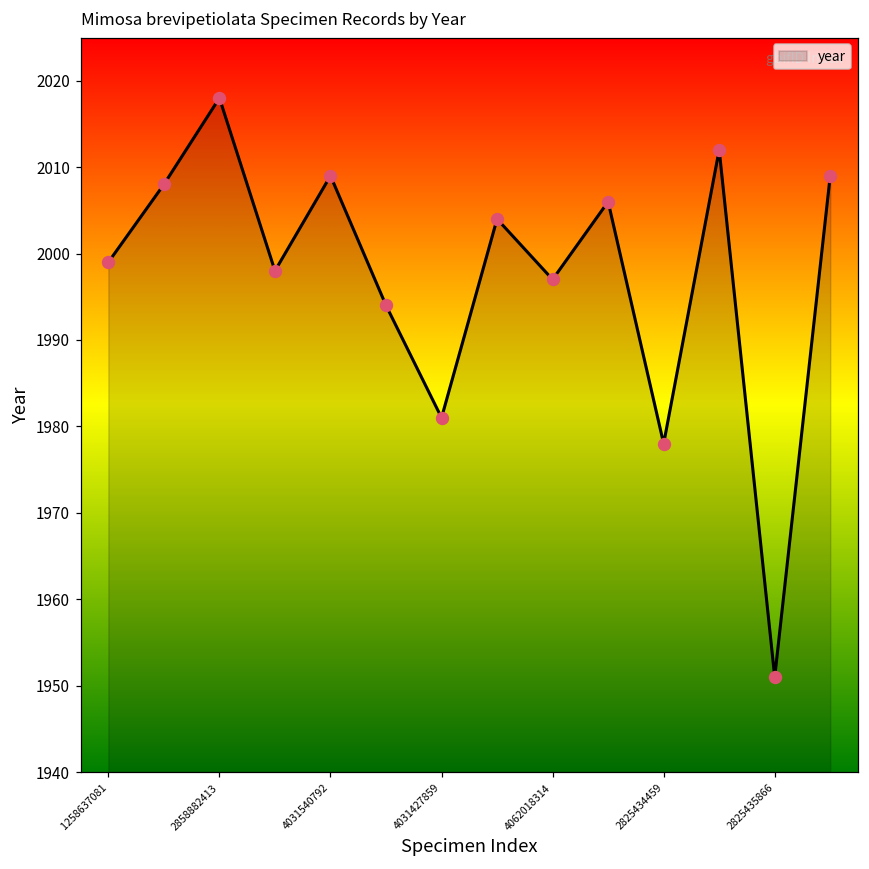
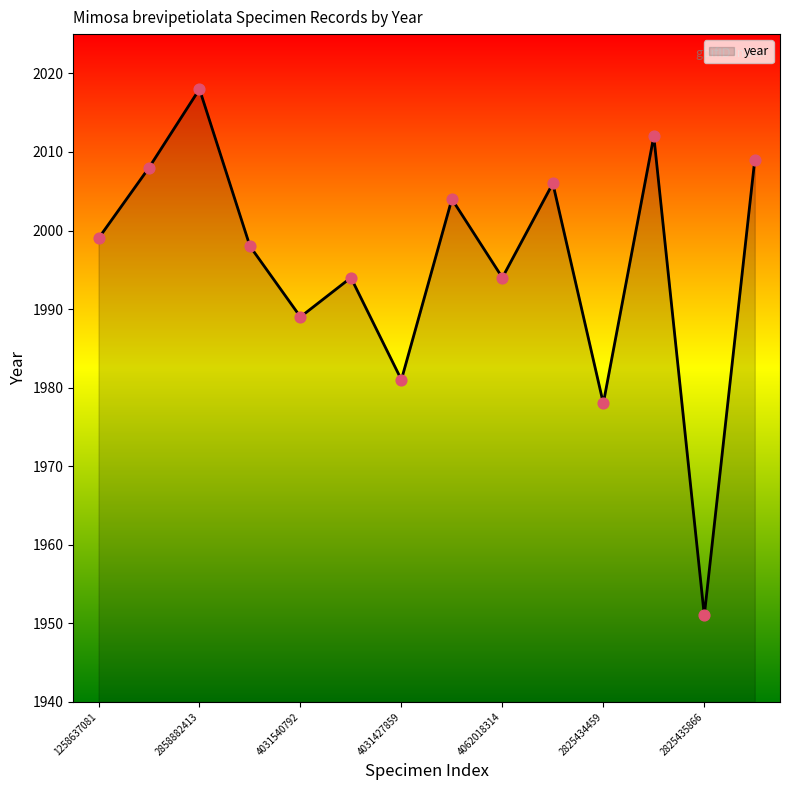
  {
    "1258637081": 1999,
    "2858882413": 2018,
-   "4031540792": 2009,
+   "4031540792": 1989,
    "4031427859": 1981,
-   "4062018314": 1997,
+   "4062018314": 1994,
    "2825434459": 1978,
    "2825435866": 1951
  }
